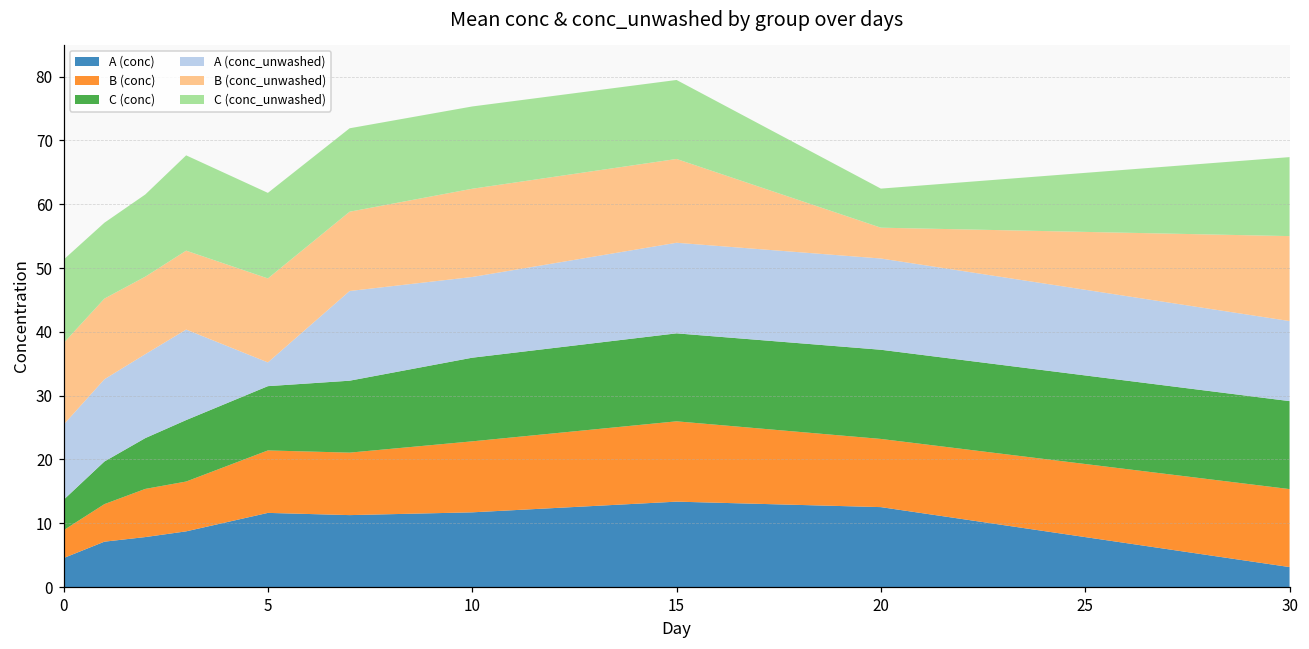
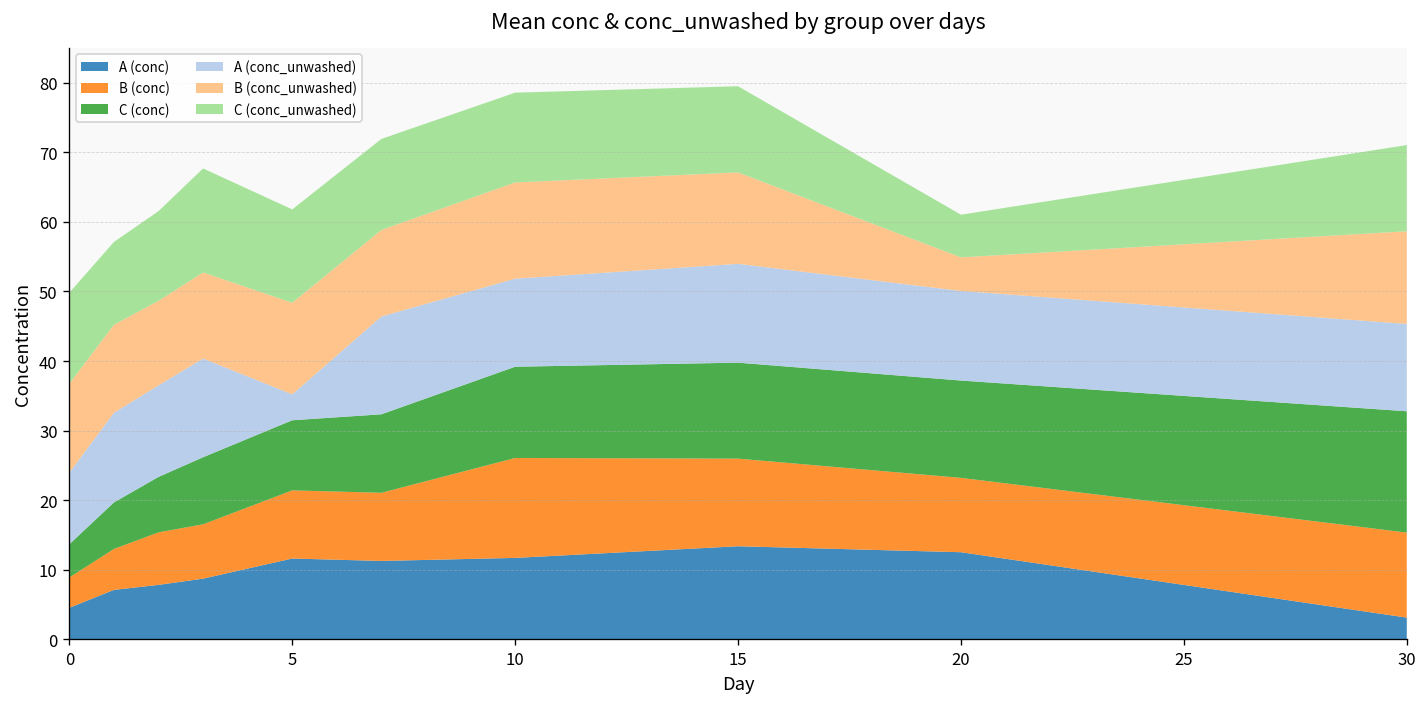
  {
    "A (conc)": {
      "0": 5,
      "5": 12,
      "10": 12,
      "15": 13,
      "20": 13,
      "30": 3
    },
    "B (conc)": {
      "0": 4,
      "5": 10,
-     "10": 11,
+     "10": 14,
      "15": 13,
      "20": 11,
      "30": 12
    },
    "C (conc)": {
      "0": 5,
      "5": 10,
      "10": 13,
      "15": 14,
      "20": 14,
-     "30": 14
+     "30": 17
    },
    "A (conc_unwashed)": {
-     "0": 12,
+     "0": 10,
      "5": 4,
      "10": 13,
      "15": 14,
-     "20": 14,
+     "20": 13,
      "30": 13
    },
    "B (conc_unwashed)": {
      "0": 13,
      "5": 13,
      "10": 14,
      "15": 13,
      "20": 5,
      "30": 13
    },
    "C (conc_unwashed)": {
      "0": 13,
      "5": 13,
      "10": 13,
      "15": 12,
      "20": 6,
      "30": 12
    }
  }
